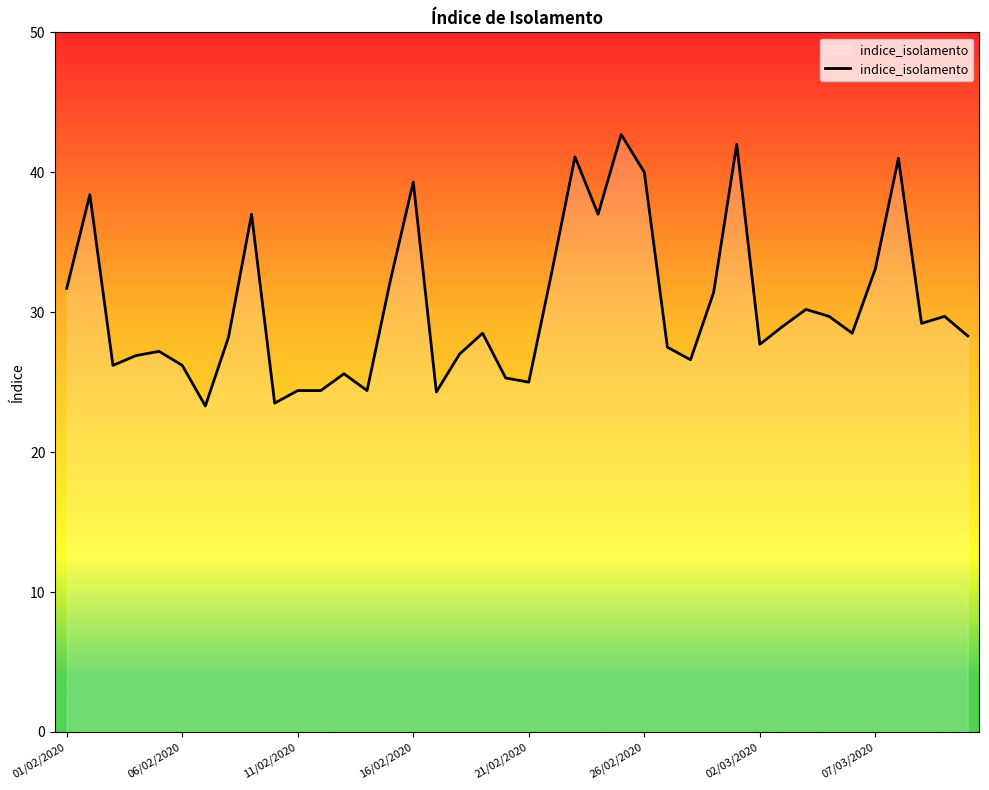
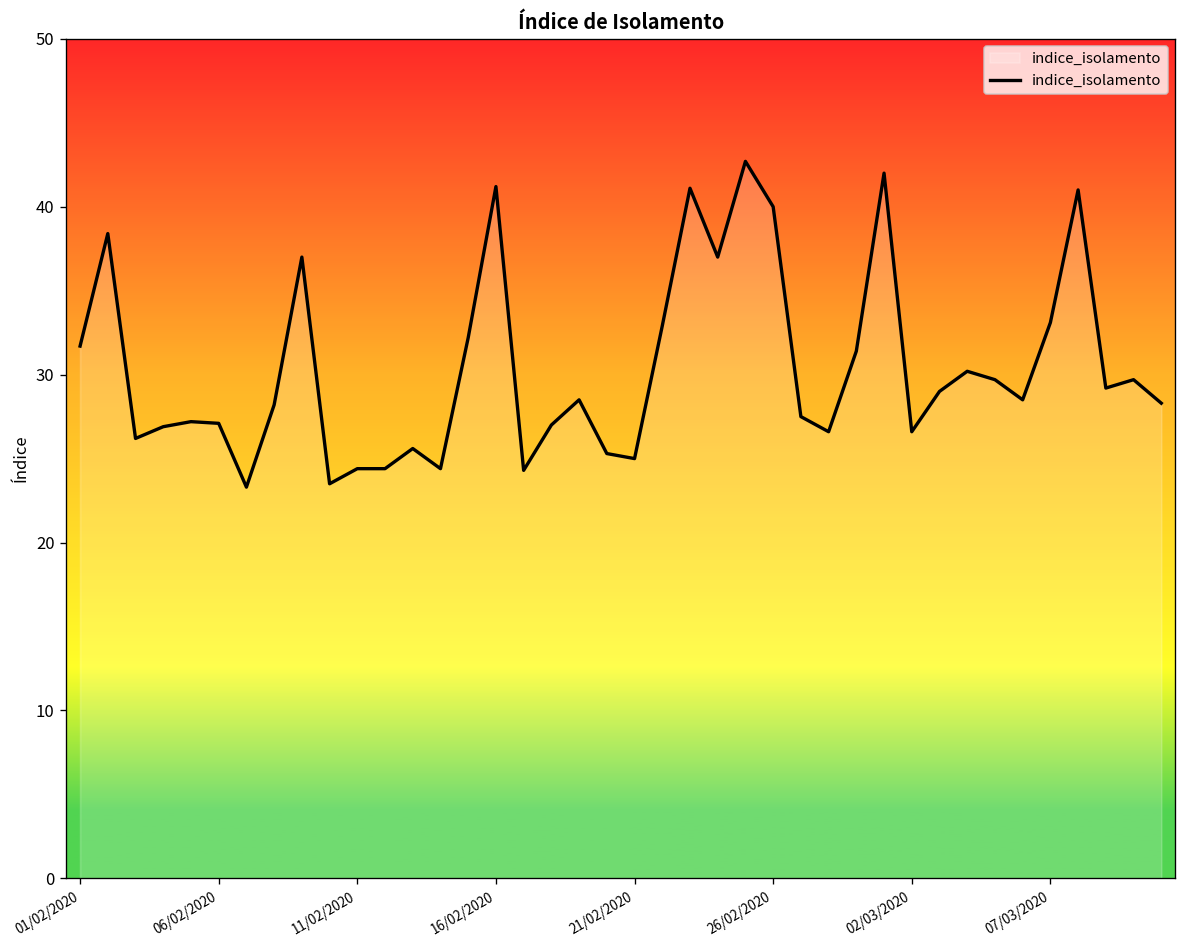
  {
    "01/02/2020": 31.7,
-   "06/02/2020": 26.2,
+   "06/02/2020": 27.1,
    "11/02/2020": 24.4,
-   "16/02/2020": 39.3,
+   "16/02/2020": 41.2,
    "21/02/2020": 25.0,
    "26/02/2020": 40.0,
-   "02/03/2020": 27.7,
+   "02/03/2020": 26.6,
    "07/03/2020": 33.1
  }
